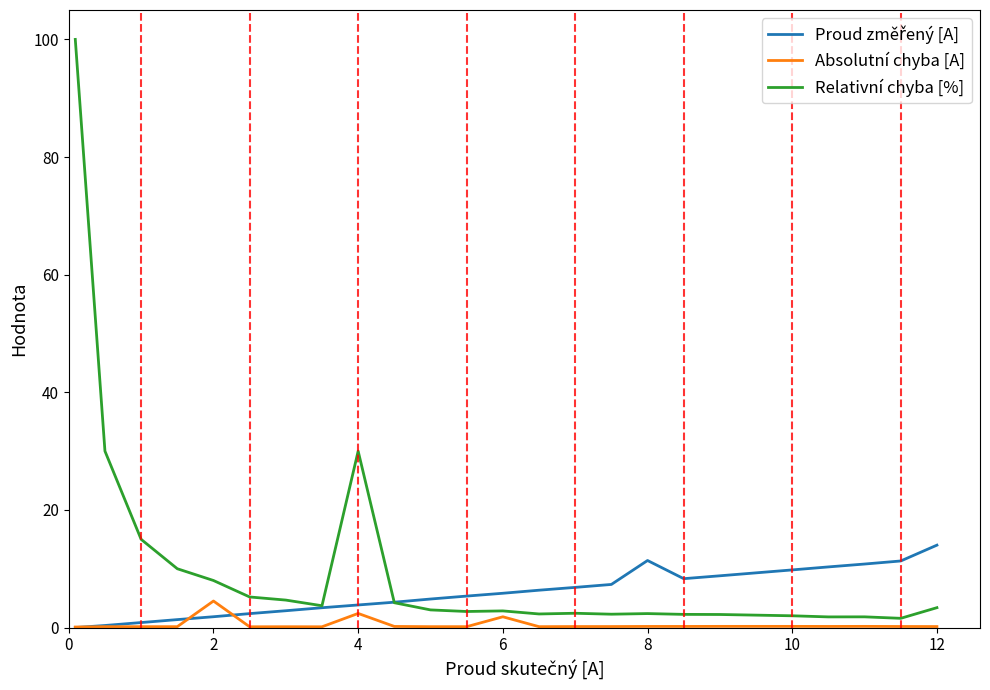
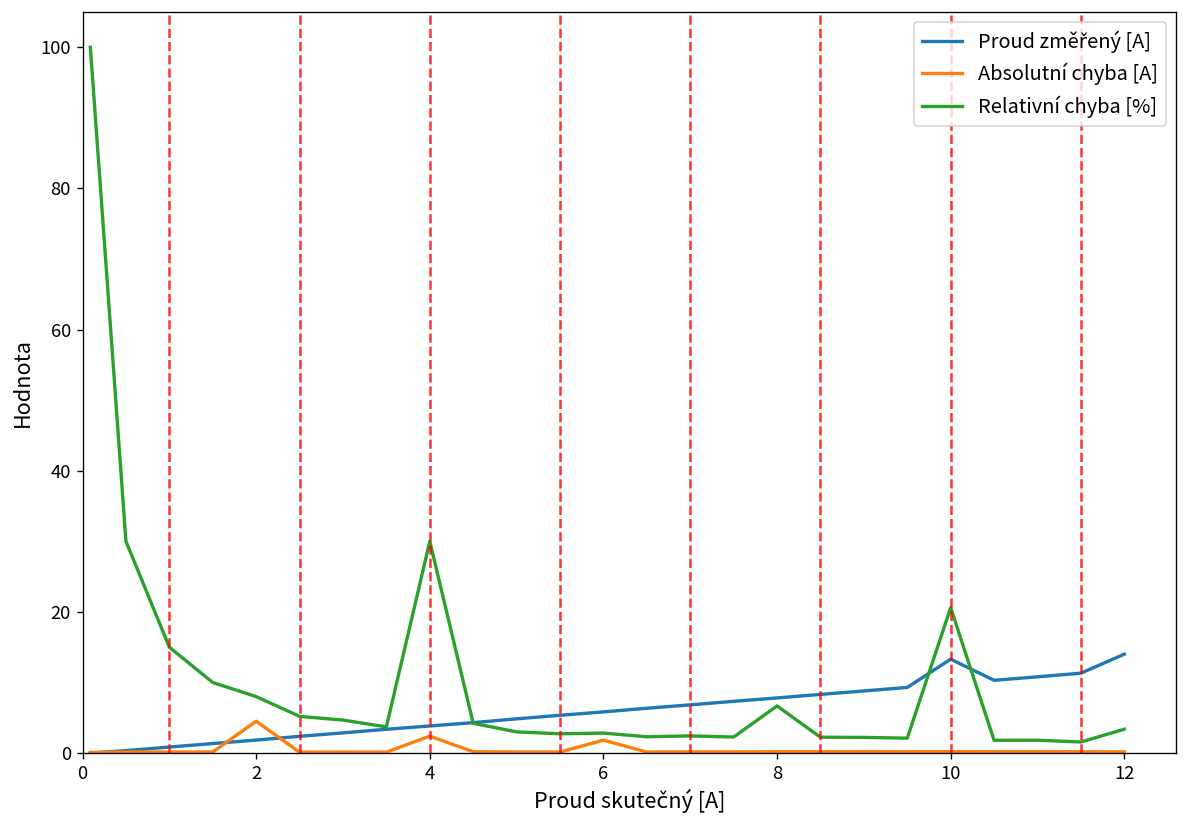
  {
    "Proud změřený [A]": {
      "2": 2,
      "4": 4,
      "6": 6,
-     "8": 11,
-     "10": 10,
+     "8": 8,
+     "10": 13,
      "12": 14
    },
    "Absolutní chyba [A]": {
      "2": 5,
      "4": 2,
      "6": 2,
      "8": 0,
      "10": 0,
      "12": 0
    },
    "Relativní chyba [%]": {
      "2": 8,
      "4": 30,
      "6": 3,
-     "8": 2,
-     "10": 2,
+     "8": 7,
+     "10": 21,
      "12": 3
    }
  }
